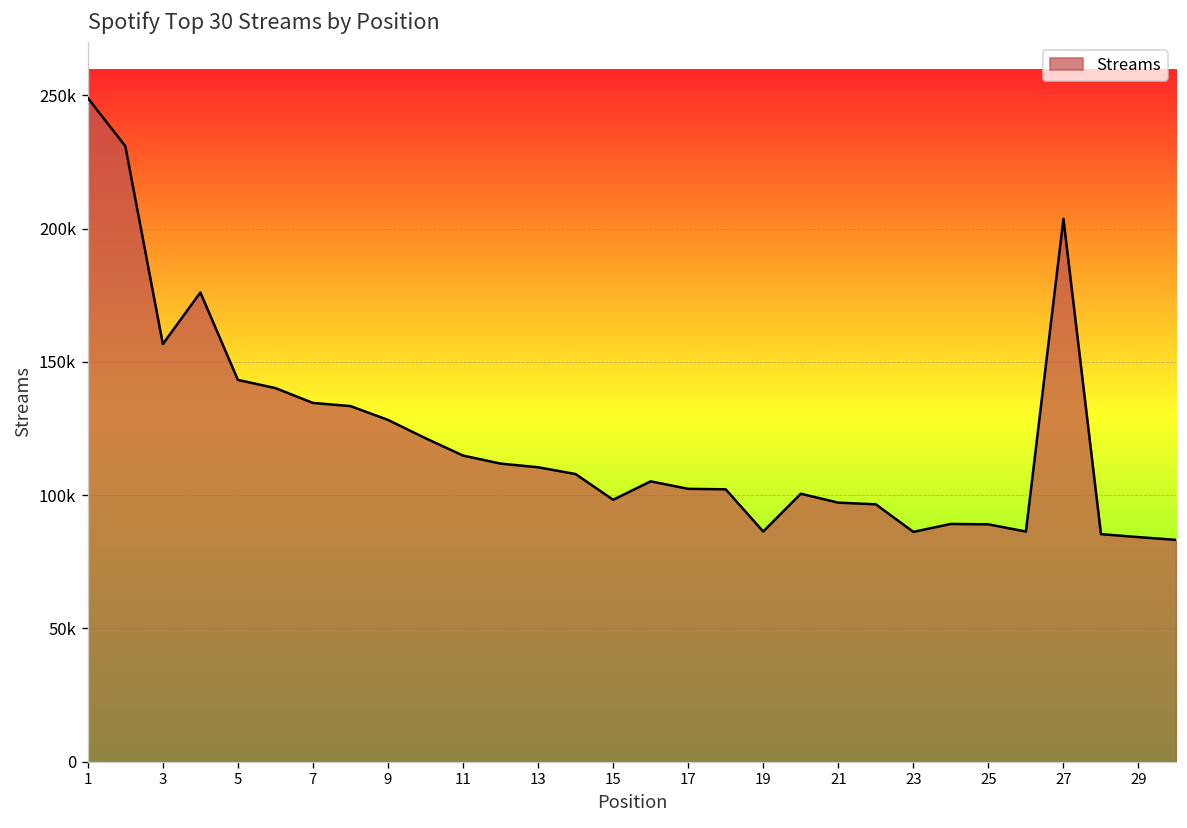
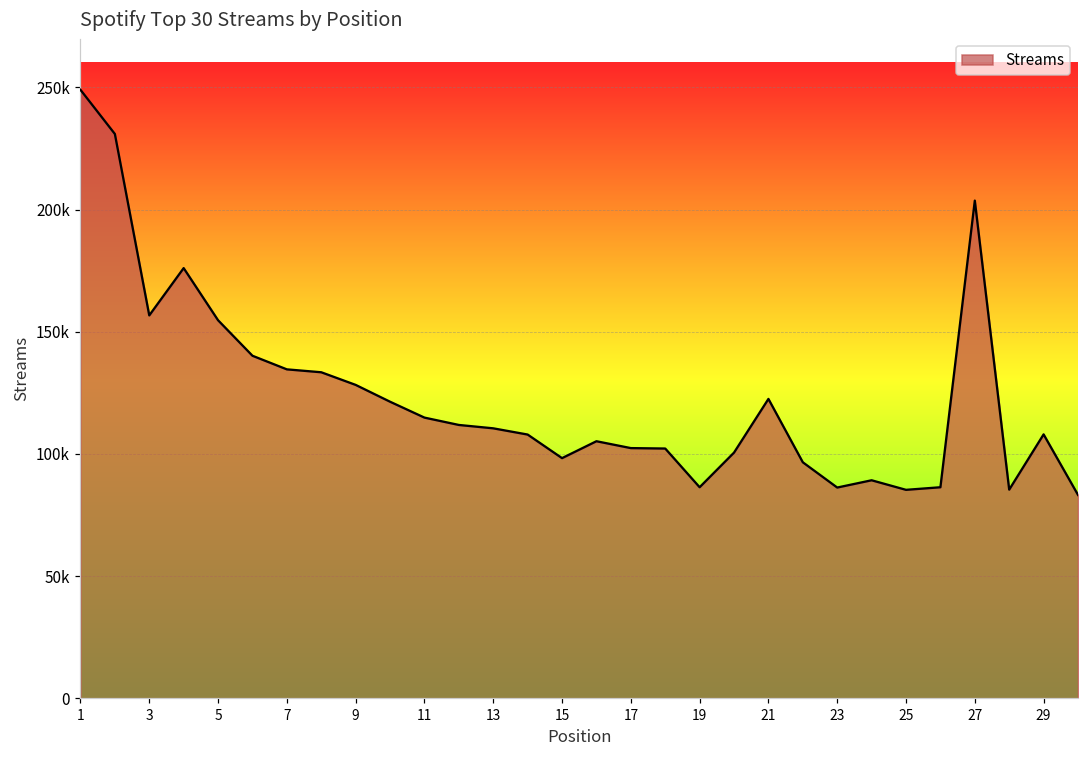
  {
    "1": 249000,
    "3": 157000,
-   "5": 143000,
+   "5": 155000,
    "7": 135000,
    "9": 128000,
    "11": 115000,
    "13": 110000,
    "15": 98000,
    "17": 102000,
    "19": 86000,
-   "21": 97000,
+   "21": 123000,
    "23": 86000,
-   "25": 89000,
+   "25": 85000,
    "27": 204000,
-   "29": 84000
+   "29": 108000
  }
